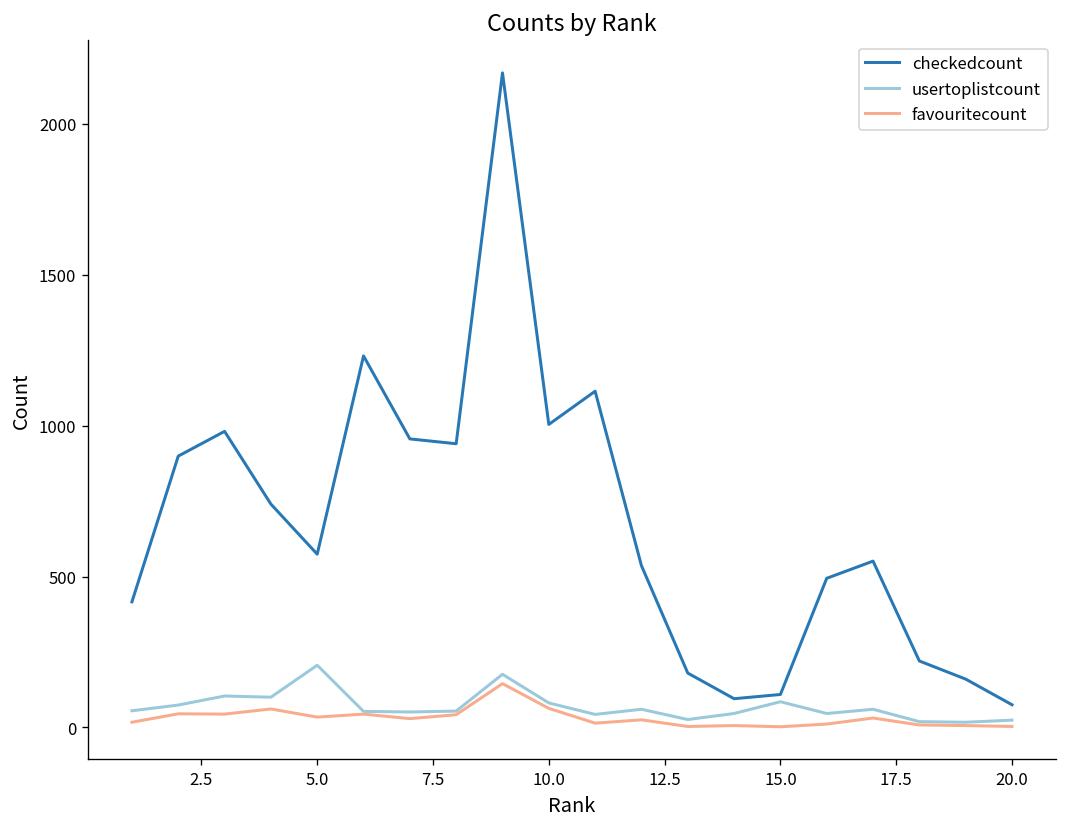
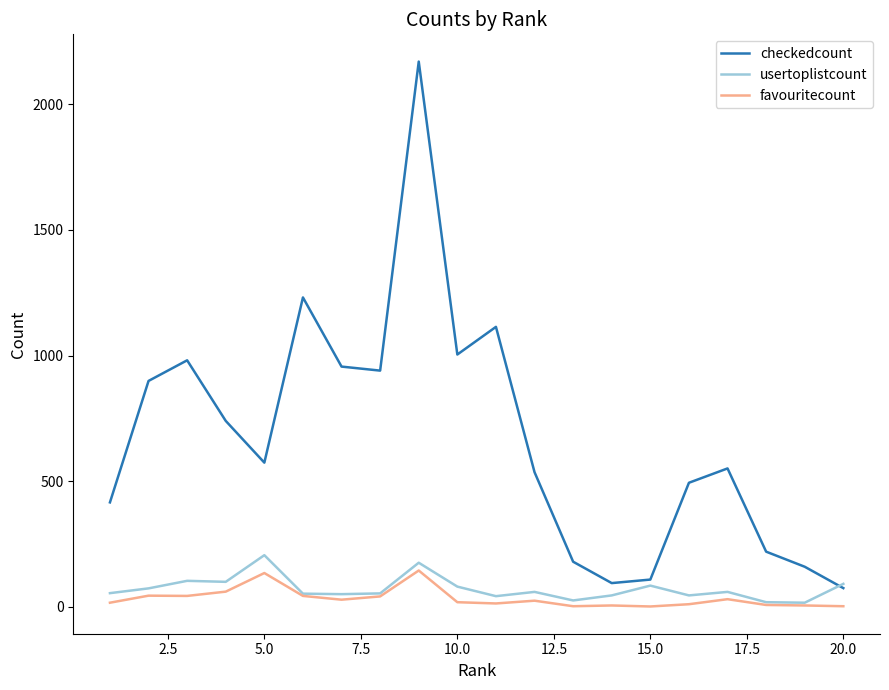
  {
    "checkedcount": {
      "5.0": 570,
      "10.0": 1000,
      "15.0": 110,
      "20.0": 80
    },
    "usertoplistcount": {
      "5.0": 210,
      "10.0": 80,
      "15.0": 90,
-     "20.0": 20
+     "20.0": 90
    },
    "favouritecount": {
-     "5.0": 30,
-     "10.0": 60,
+     "5.0": 140,
+     "10.0": 20,
      "15.0": 0,
      "20.0": 0
    }
  }
